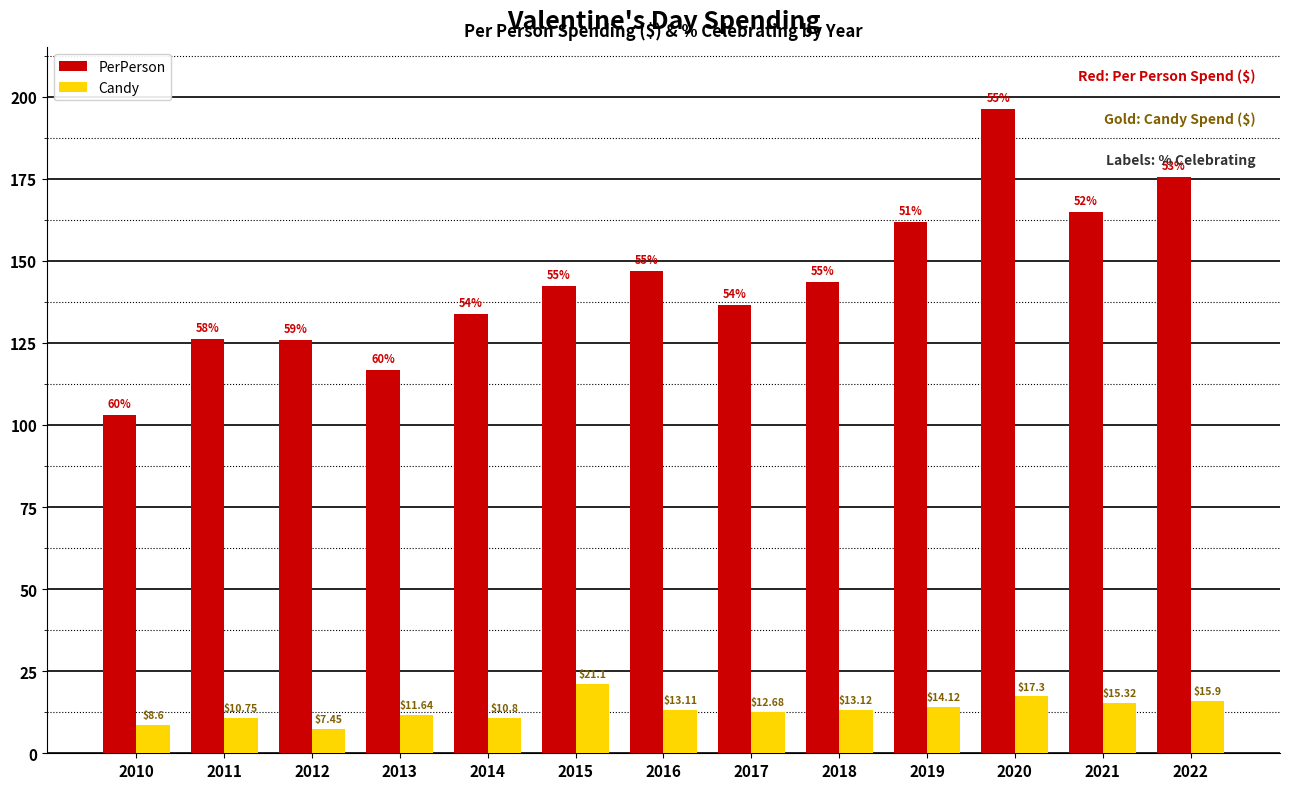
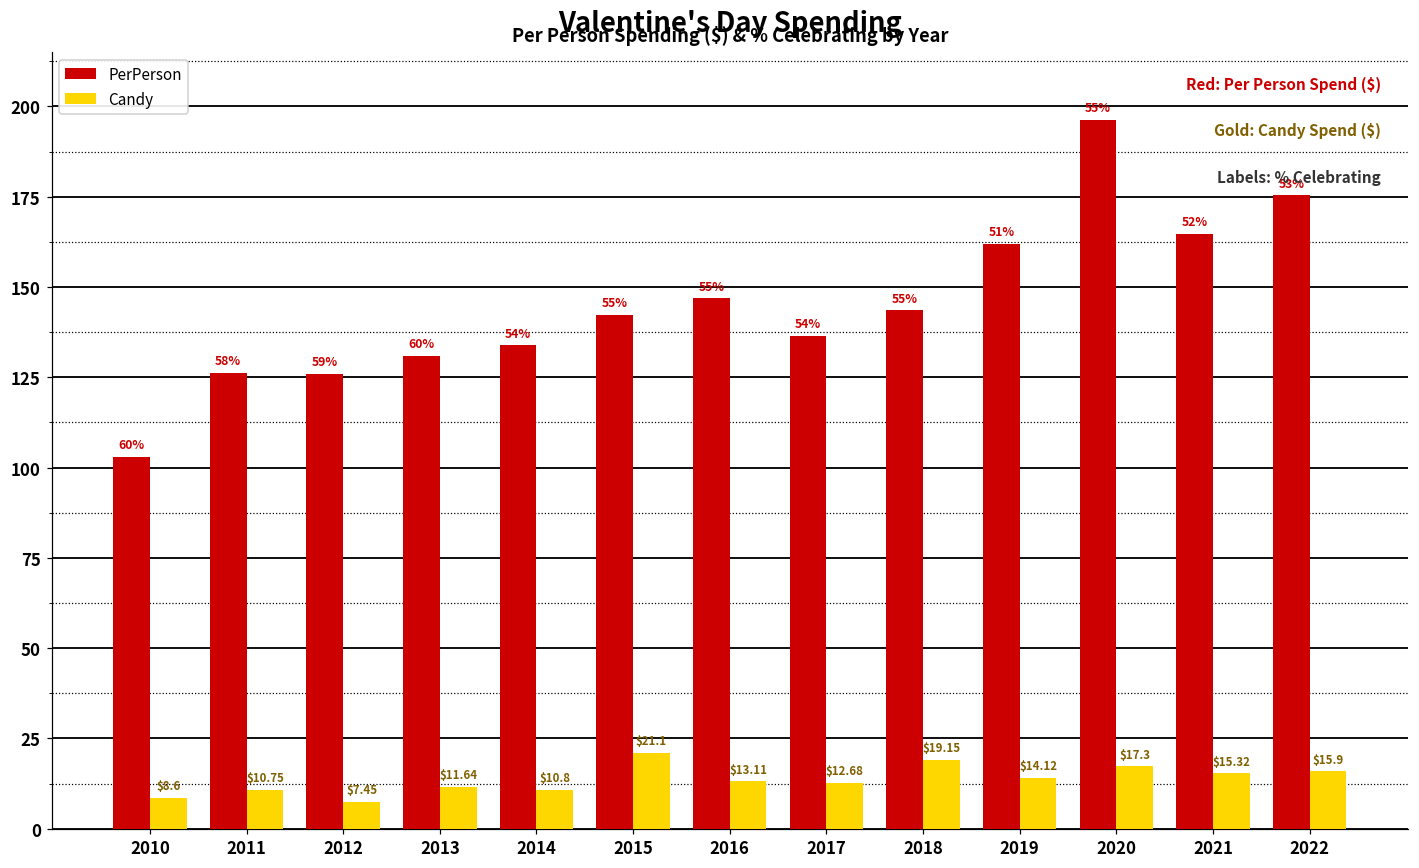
  {
    "PerPerson": {
-     "2013": "117"
+     "2013": "131"
    },
    "Candy": {
      "2010": "$8.6",
      "2011": "$10.75",
      "2012": "$7.45",
      "2013": "$11.64",
      "2014": "$10.8",
      "2015": "$21.1",
      "2016": "$13.11",
      "2017": "$12.68",
-     "2018": "$13.12",
+     "2018": "$19.15",
      "2019": "$14.12",
      "2020": "$17.3",
      "2021": "$15.32",
      "2022": "$15.9"
    }
  }
